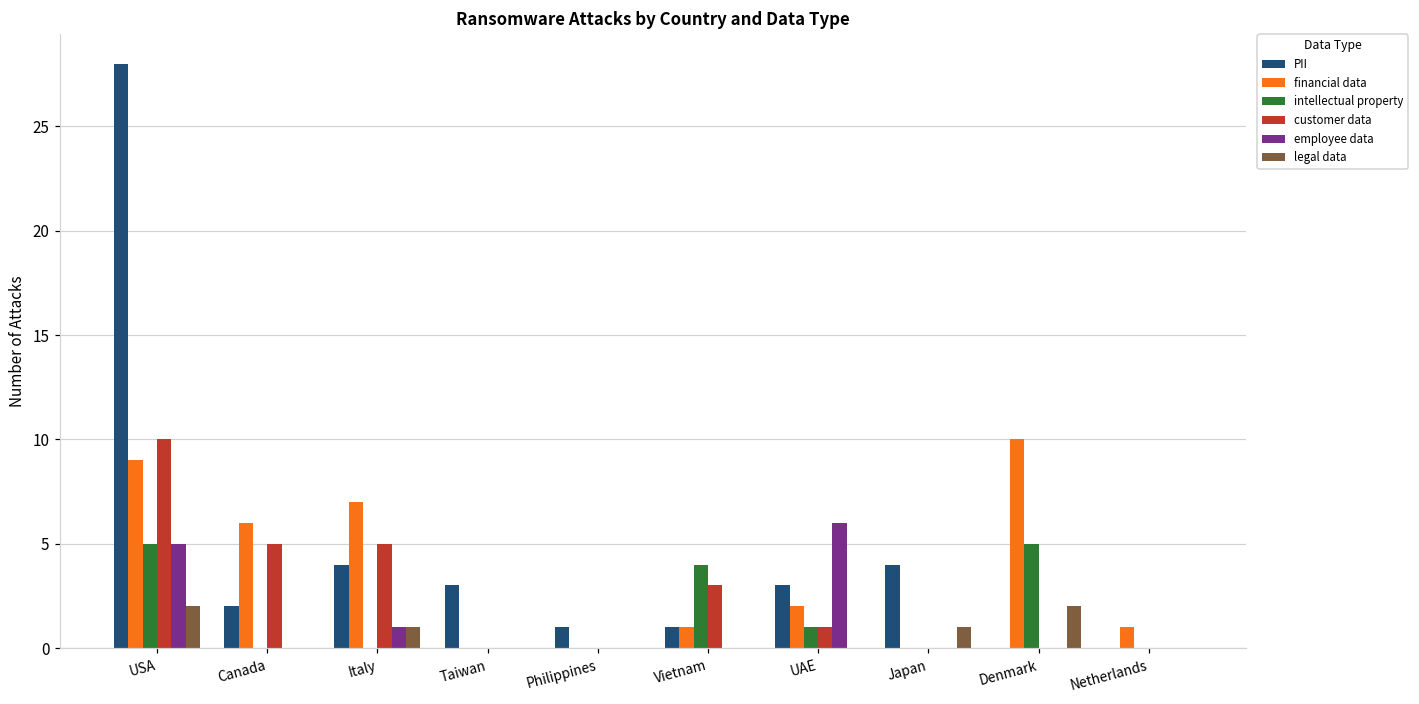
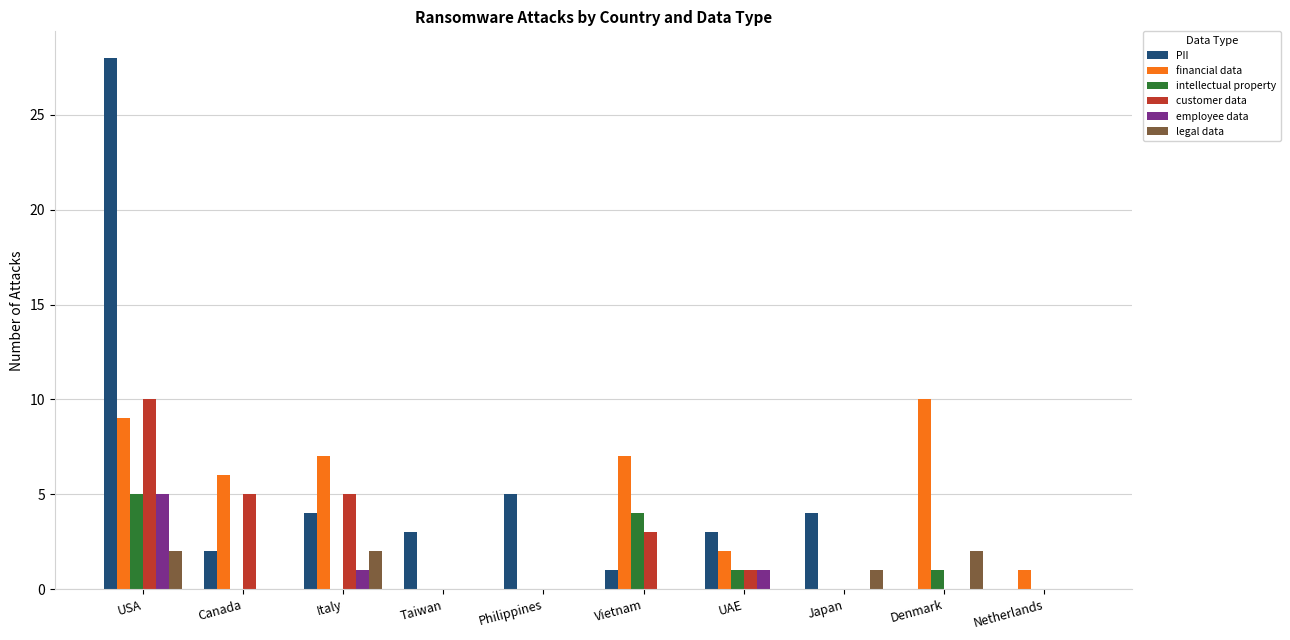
  {
    "PII": {
      "USA": 28,
      "Canada": 2,
      "Italy": 4,
      "Taiwan": 3,
-     "Philippines": 1,
+     "Philippines": 5,
      "Vietnam": 1,
      "UAE": 3,
      "Japan": 4,
      "Denmark": 0,
      "Netherlands": 0
    },
    "financial data": {
      "USA": 9,
      "Canada": 6,
      "Italy": 7,
      "Taiwan": 0,
      "Philippines": 0,
-     "Vietnam": 1,
+     "Vietnam": 7,
      "UAE": 2,
      "Japan": 0,
      "Denmark": 10,
      "Netherlands": 1
    },
    "intellectual property": {
      "USA": 5,
      "Canada": 0,
      "Italy": 0,
      "Taiwan": 0,
      "Philippines": 0,
      "Vietnam": 4,
      "UAE": 1,
      "Japan": 0,
-     "Denmark": 5,
+     "Denmark": 1,
      "Netherlands": 0
    },
    "customer data": {
      "USA": 10,
      "Canada": 5,
      "Italy": 5,
      "Taiwan": 0,
      "Philippines": 0,
      "Vietnam": 3,
      "UAE": 1,
      "Japan": 0,
      "Denmark": 0,
      "Netherlands": 0
    },
    "employee data": {
      "USA": 5,
      "Canada": 0,
      "Italy": 1,
      "Taiwan": 0,
      "Philippines": 0,
      "Vietnam": 0,
-     "UAE": 6,
+     "UAE": 1,
      "Japan": 0,
      "Denmark": 0,
      "Netherlands": 0
    },
    "legal data": {
      "USA": 2,
      "Canada": 0,
-     "Italy": 1,
+     "Italy": 2,
      "Taiwan": 0,
      "Philippines": 0,
      "Vietnam": 0,
      "UAE": 0,
      "Japan": 1,
      "Denmark": 2,
      "Netherlands": 0
    }
  }
